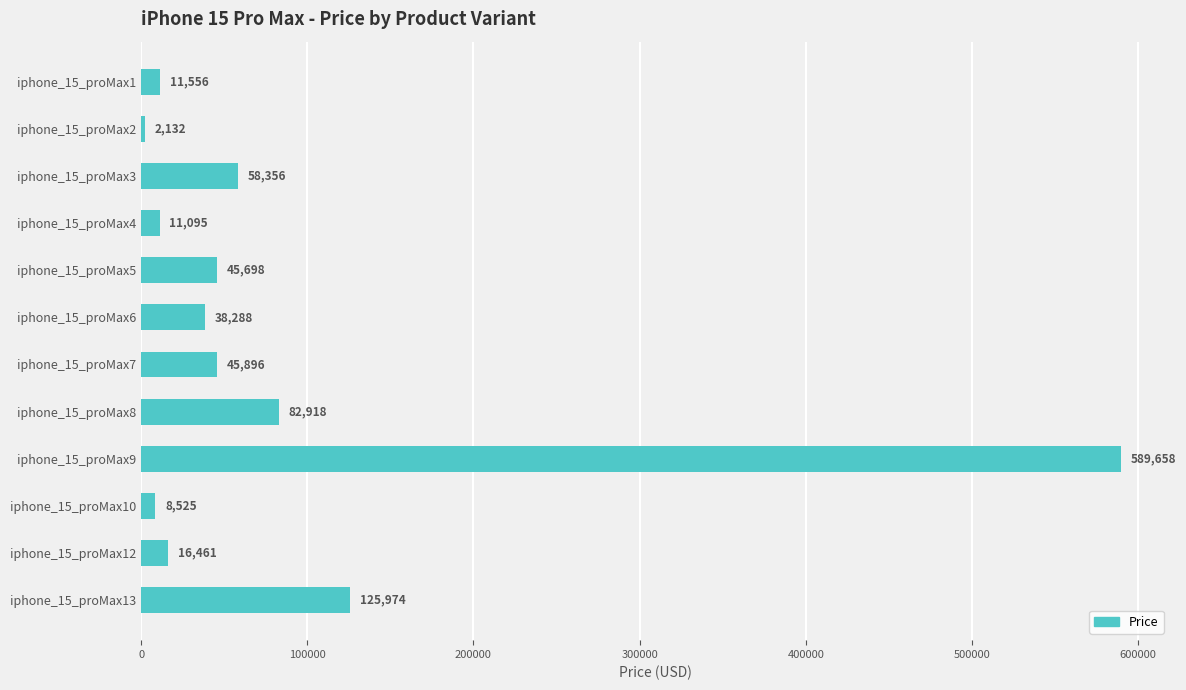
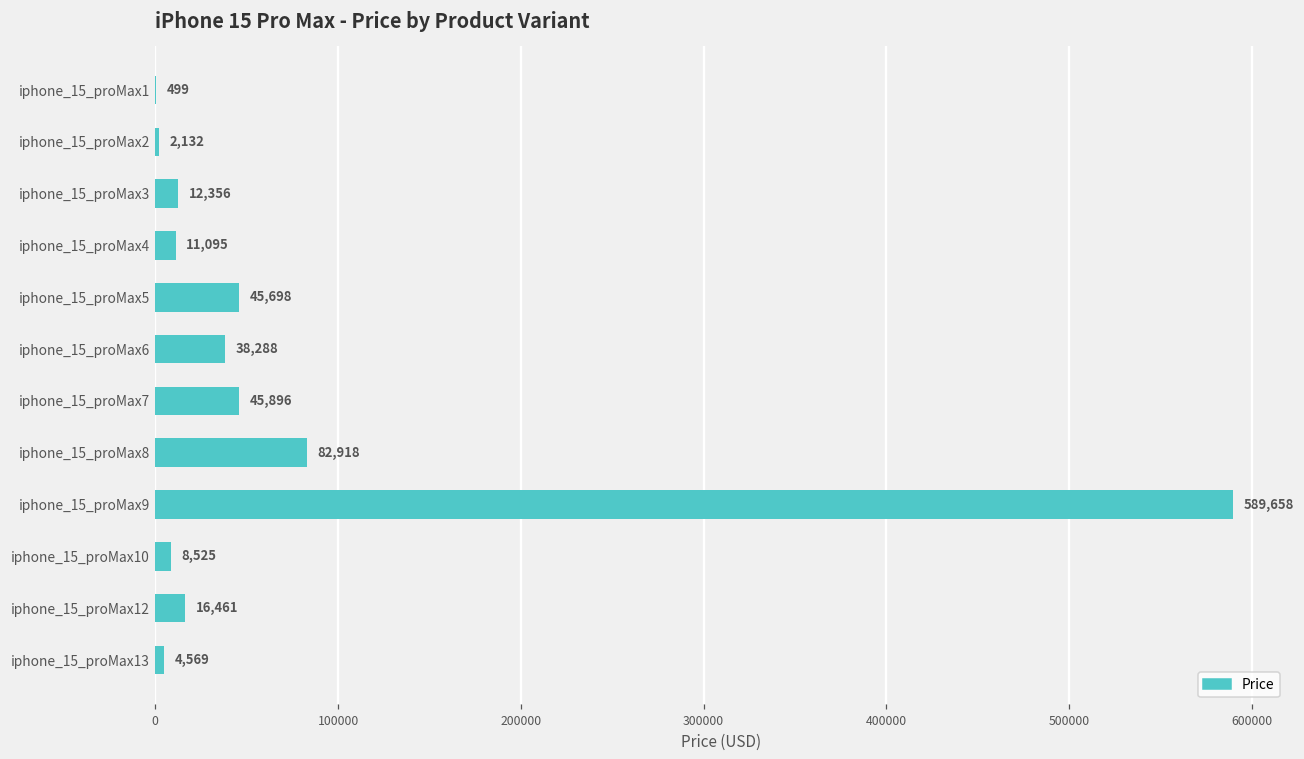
  {
-   "iphone_15_proMax1": "11,556",
+   "iphone_15_proMax1": "499",
    "iphone_15_proMax2": "2,132",
-   "iphone_15_proMax3": "58,356",
+   "iphone_15_proMax3": "12,356",
    "iphone_15_proMax4": "11,095",
    "iphone_15_proMax5": "45,698",
    "iphone_15_proMax6": "38,288",
    "iphone_15_proMax7": "45,896",
    "iphone_15_proMax8": "82,918",
    "iphone_15_proMax9": "589,658",
    "iphone_15_proMax10": "8,525",
    "iphone_15_proMax12": "16,461",
-   "iphone_15_proMax13": "125,974"
+   "iphone_15_proMax13": "4,569"
  }
